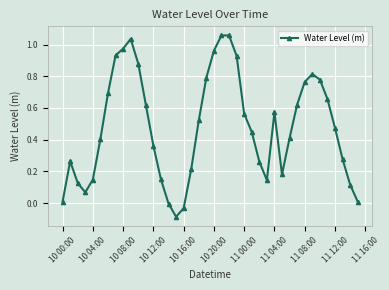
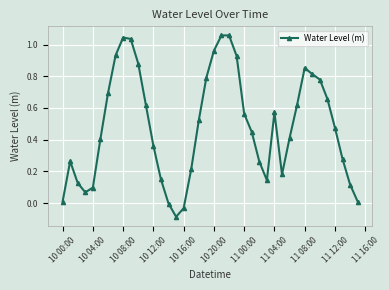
  {
    "10 00:00": 0.01,
-   "10 04:00": 0.15,
-   "10 08:00": 0.97,
+   "10 04:00": 0.10,
+   "10 08:00": 1.04,
    "10 12:00": 0.36,
    "10 16:00": -0.03,
    "10 20:00": 0.96,
    "11 00:00": 0.56,
    "11 04:00": 0.57,
-   "11 08:00": 0.76,
+   "11 08:00": 0.85,
    "11 12:00": 0.47
  }
